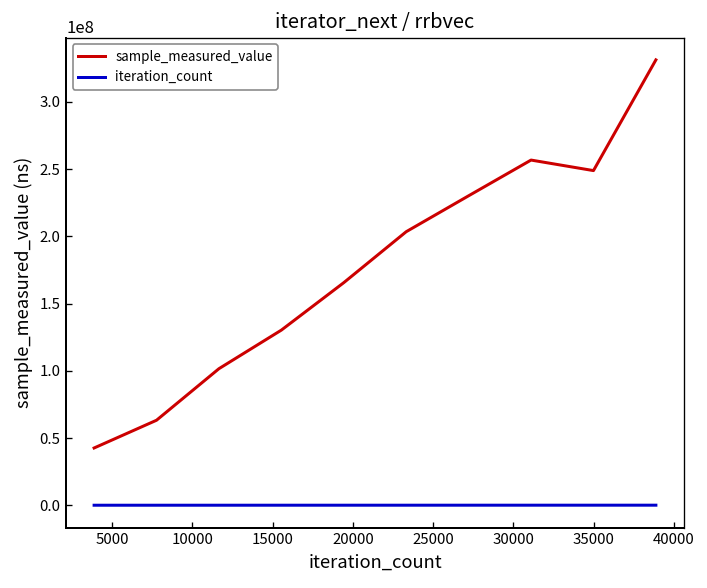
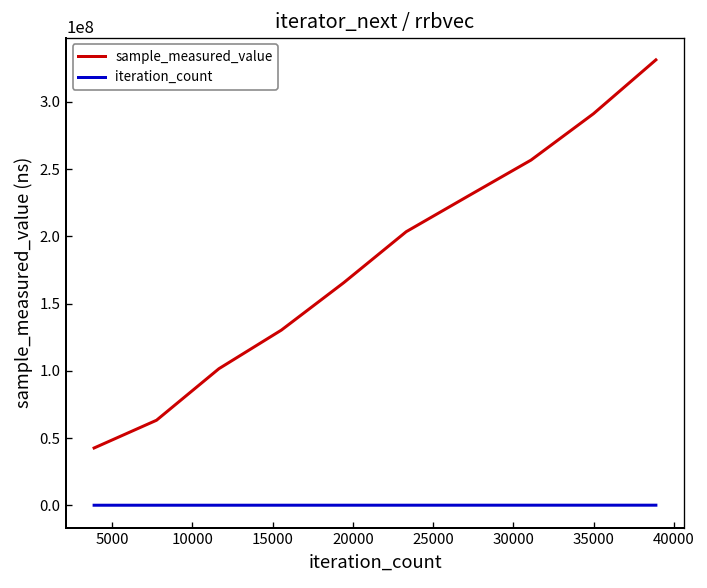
  {
    "sample_measured_value": {
-     "35000": 249000000
+     "35000": 291000000
    },
    "iteration_count": {
      "35000": 0
    }
  }
